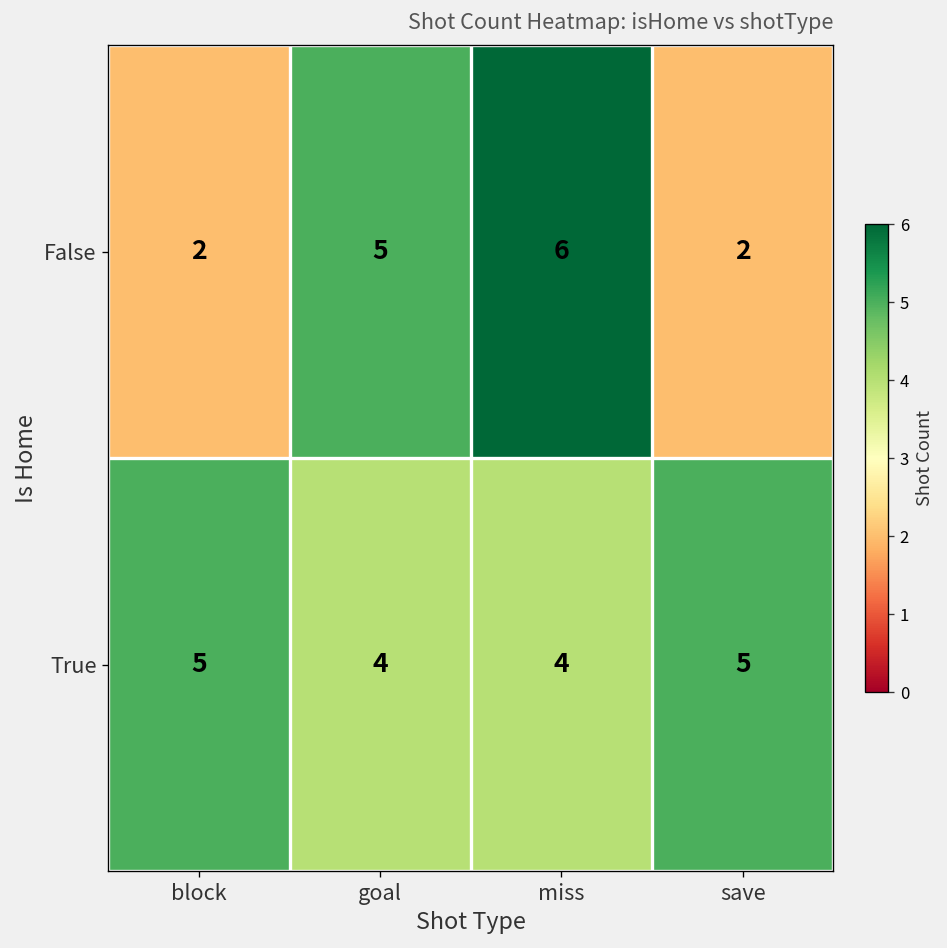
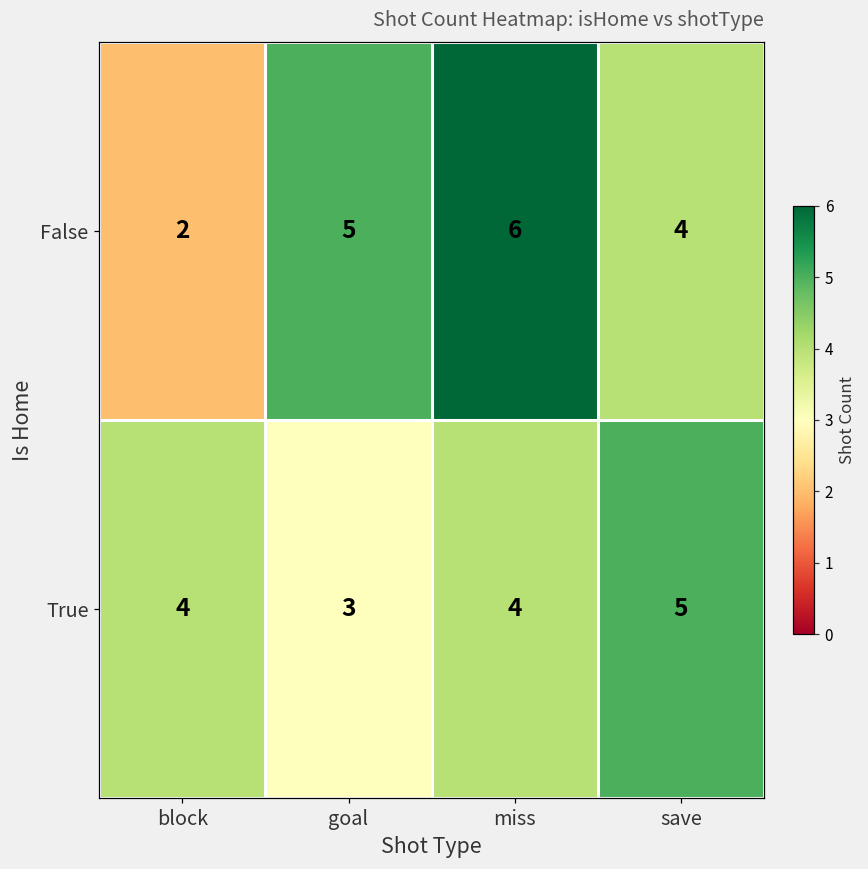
  {
    "False": {
      "block": 2,
      "goal": 5,
      "miss": 6,
-     "save": 2
+     "save": 4
    },
    "True": {
-     "block": 5,
-     "goal": 4,
+     "block": 4,
+     "goal": 3,
      "miss": 4,
      "save": 5
    }
  }
